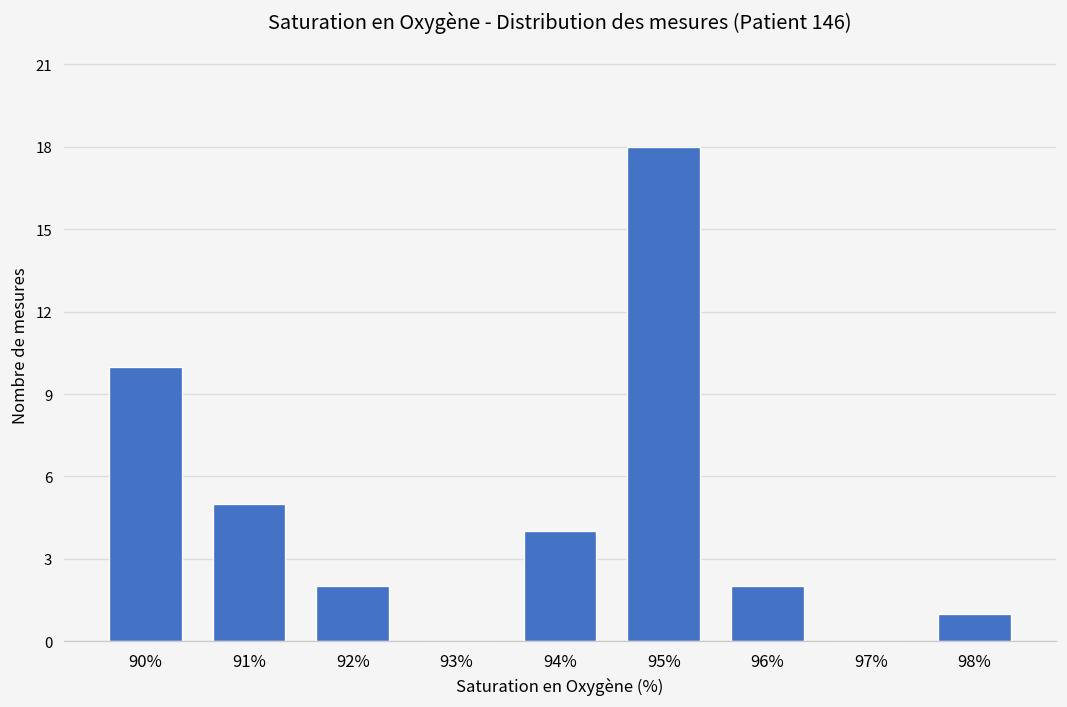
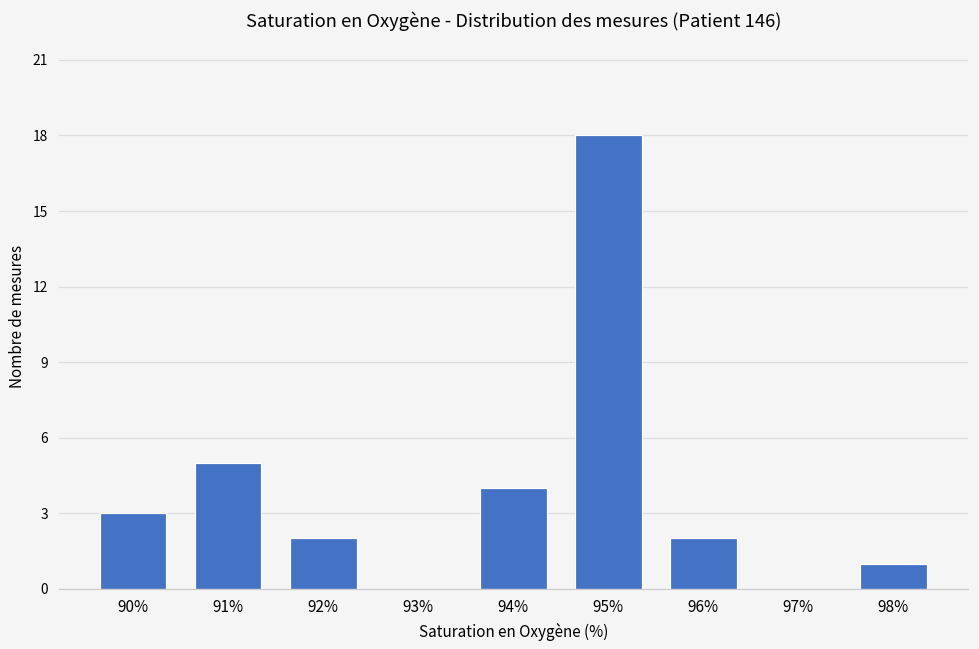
  {
-   "90%": 10,
+   "90%": 3,
    "91%": 5,
    "92%": 2,
    "93%": 0,
    "94%": 4,
    "95%": 18,
    "96%": 2,
    "97%": 0,
    "98%": 1
  }
